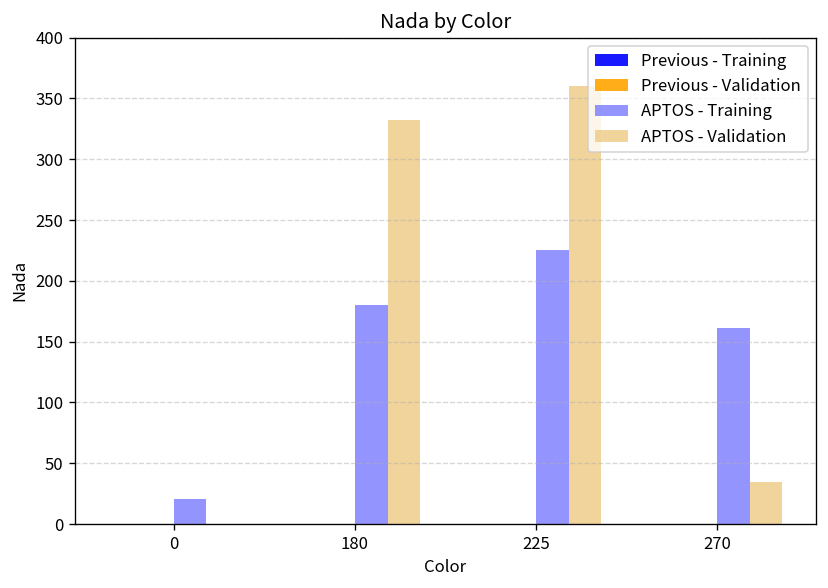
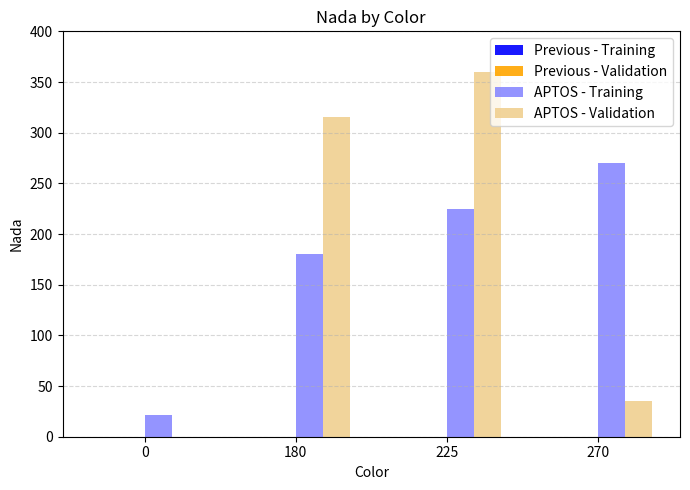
  {
    "Previous - Training": {
      "0": 0,
      "180": 0,
      "225": 0,
      "270": 0
    },
    "Previous - Validation": {
      "0": 0,
      "180": 0,
      "225": 0,
      "270": 0
    },
    "APTOS - Training": {
      "0": 21,
      "180": 180,
      "225": 225,
-     "270": 161
+     "270": 270
    },
    "APTOS - Validation": {
      "0": 0,
-     "180": 332,
+     "180": 315,
      "225": 360,
      "270": 35
    }
  }
